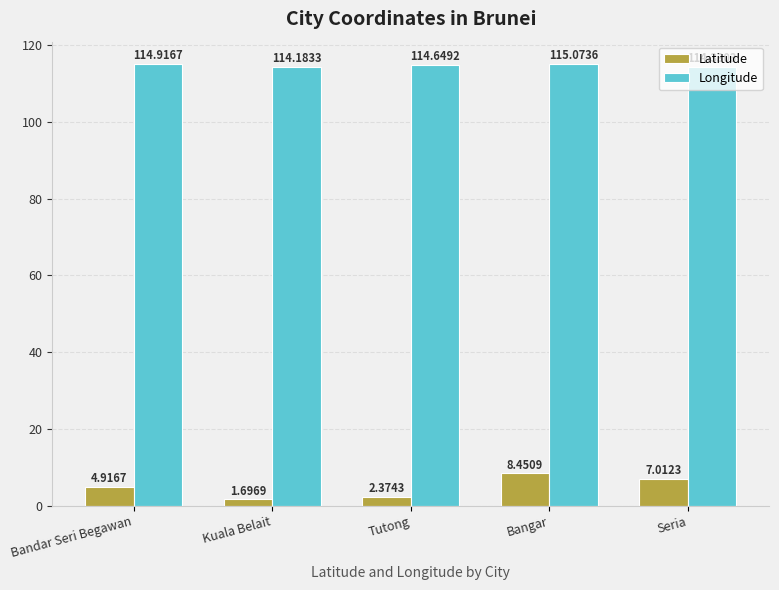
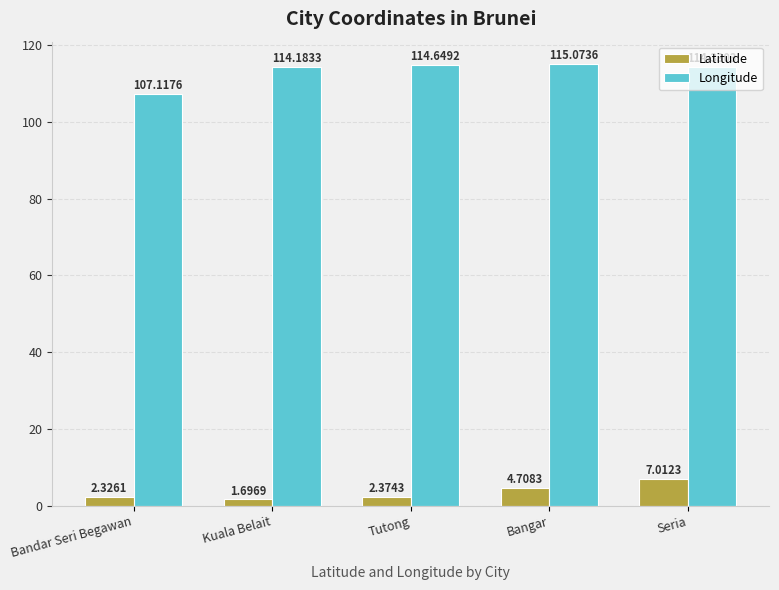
  {
    "Latitude": {
-     "Bandar Seri Begawan": 4.9167,
+     "Bandar Seri Begawan": 2.3261,
      "Kuala Belait": 1.6969,
      "Tutong": 2.3743,
-     "Bangar": 8.4509,
+     "Bangar": 4.7083,
      "Seria": 7.0123
    },
    "Longitude": {
-     "Bandar Seri Begawan": 114.9167,
+     "Bandar Seri Begawan": 107.1176,
      "Kuala Belait": 114.1833,
      "Tutong": 114.6492,
      "Bangar": 115.0736
    }
  }
